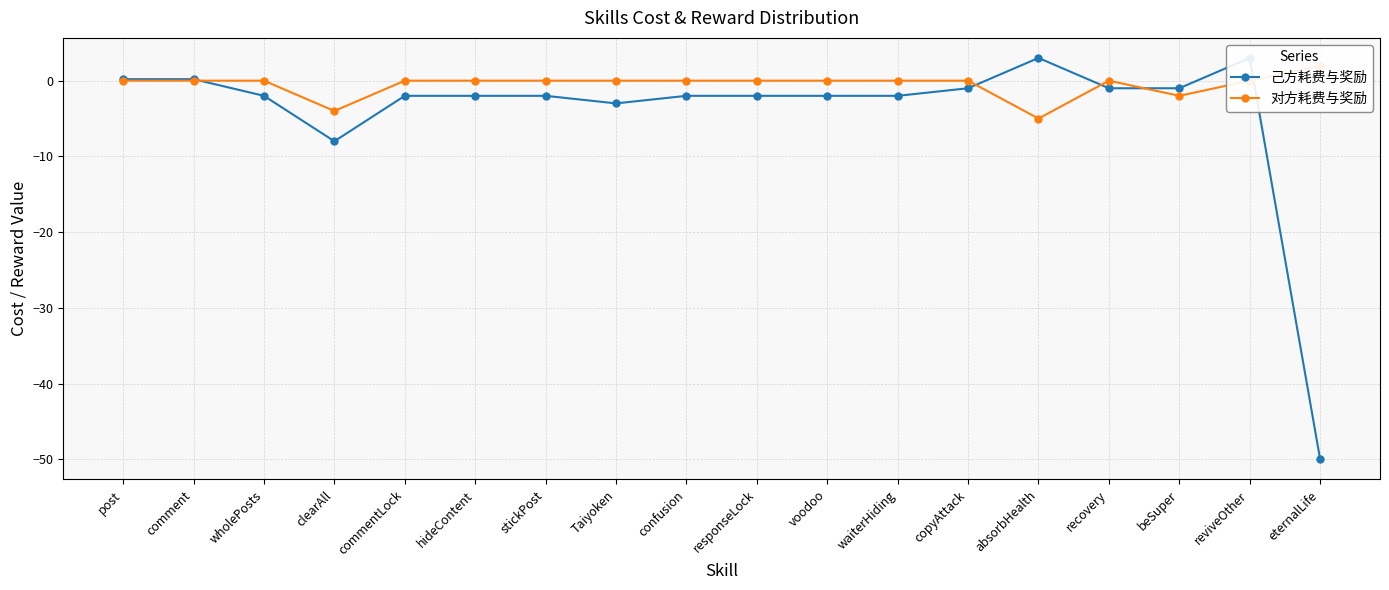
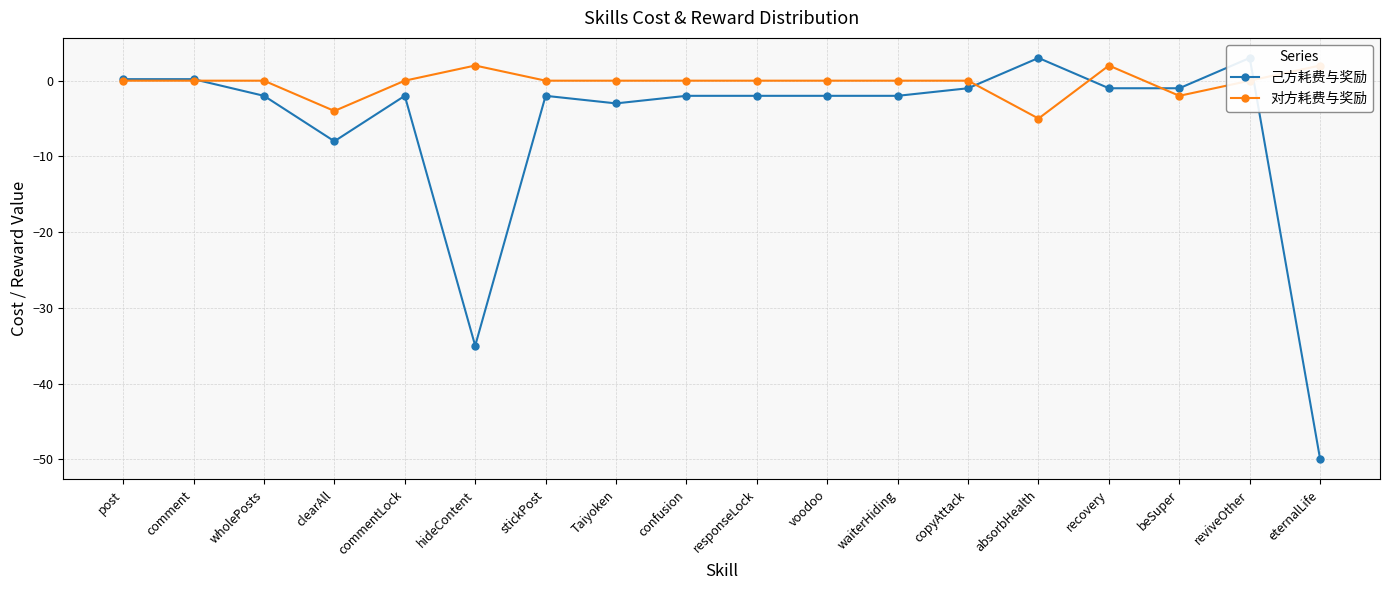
  {
    "己方耗费与奖励": {
      "wholePosts": -2,
      "clearAll": -8,
      "commentLock": -2,
-     "hideContent": -2,
+     "hideContent": -35,
      "stickPost": -2,
      "Taiyoken": -3,
      "confusion": -2,
      "responseLock": -2,
      "voodoo": -2,
      "waiterHiding": -2,
      "copyAttack": -1,
      "absorbHealth": 3,
      "recovery": -1,
      "beSuper": -1,
      "eternalLife": -50
    },
    "对方耗费与奖励": {
      "wholePosts": 0,
      "clearAll": -4,
      "commentLock": 0,
-     "hideContent": 0,
+     "hideContent": 2,
      "stickPost": 0,
      "Taiyoken": 0,
      "confusion": 0,
      "responseLock": 0,
      "voodoo": 0,
      "waiterHiding": 0,
      "copyAttack": 0,
      "absorbHealth": -5,
-     "recovery": 0,
+     "recovery": 2,
      "beSuper": -2
    }
  }
